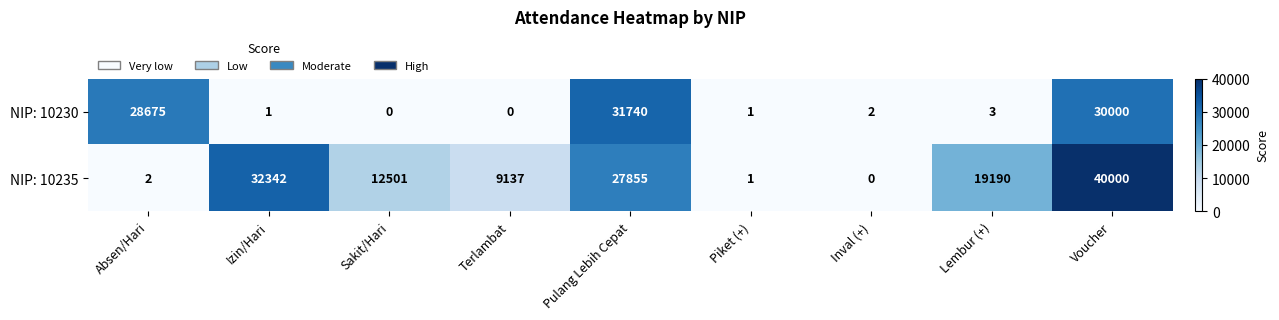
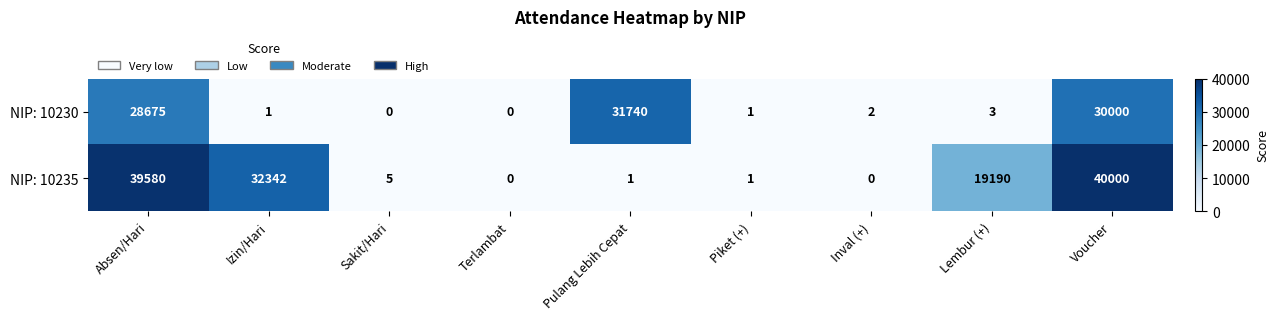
  {
    "NIP: 10230": {
      "Absen/Hari": 28675,
      "Izin/Hari": 1,
      "Sakit/Hari": 0,
      "Terlambat": 0,
      "Pulang Lebih Cepat": 31740,
      "Piket (+)": 1,
      "Inval (+)": 2,
      "Lembur (+)": 3,
      "Voucher": 30000
    },
    "NIP: 10235": {
-     "Absen/Hari": 2,
+     "Absen/Hari": 39580,
      "Izin/Hari": 32342,
-     "Sakit/Hari": 12501,
-     "Terlambat": 9137,
-     "Pulang Lebih Cepat": 27855,
+     "Sakit/Hari": 5,
+     "Terlambat": 0,
+     "Pulang Lebih Cepat": 1,
      "Piket (+)": 1,
      "Inval (+)": 0,
      "Lembur (+)": 19190,
      "Voucher": 40000
    }
  }
